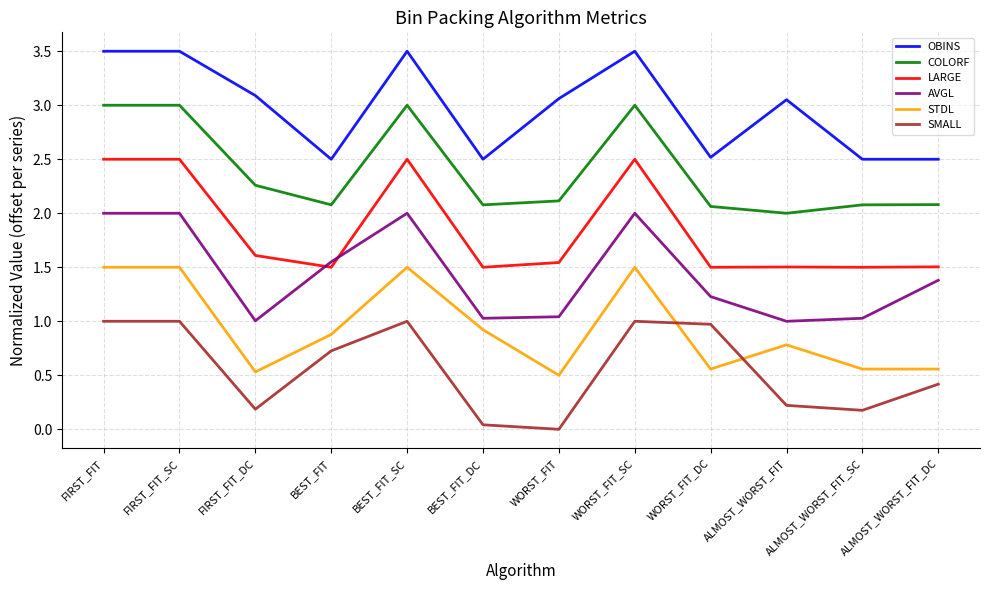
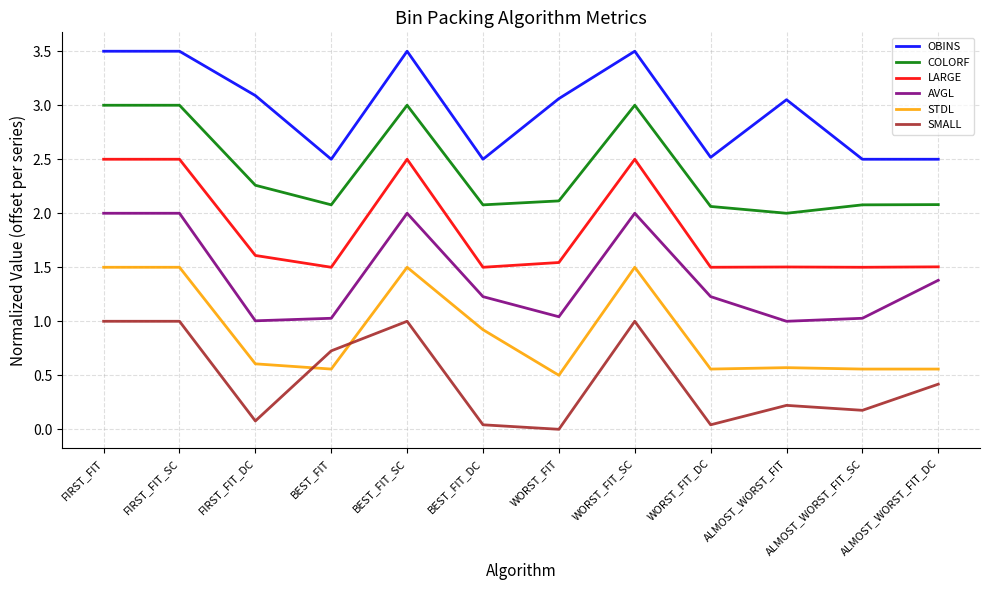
  {
    "OBINS": {
      "FIRST_FIT": 3.50,
      "FIRST_FIT_SC": 3.50,
      "FIRST_FIT_DC": 3.09,
      "BEST_FIT": 2.50,
      "BEST_FIT_SC": 3.50,
      "BEST_FIT_DC": 2.50,
      "WORST_FIT": 3.06,
      "WORST_FIT_SC": 3.50,
      "WORST_FIT_DC": 2.52,
      "ALMOST_WORST_FIT": 3.05,
      "ALMOST_WORST_FIT_SC": 2.50,
      "ALMOST_WORST_FIT_DC": 2.50
    },
    "COLORF": {
      "FIRST_FIT": 3.00,
      "FIRST_FIT_SC": 3.00,
      "FIRST_FIT_DC": 2.26,
      "BEST_FIT": 2.08,
      "BEST_FIT_SC": 3.00,
      "BEST_FIT_DC": 2.08,
      "WORST_FIT": 2.11,
      "WORST_FIT_SC": 3.00,
      "WORST_FIT_DC": 2.06,
      "ALMOST_WORST_FIT": 2.00,
      "ALMOST_WORST_FIT_SC": 2.08,
      "ALMOST_WORST_FIT_DC": 2.08
    },
    "LARGE": {
      "FIRST_FIT": 2.50,
      "FIRST_FIT_SC": 2.50,
      "FIRST_FIT_DC": 1.61,
      "BEST_FIT": 1.50,
      "BEST_FIT_SC": 2.50,
      "BEST_FIT_DC": 1.50,
      "WORST_FIT": 1.54,
      "WORST_FIT_SC": 2.50,
      "WORST_FIT_DC": 1.50,
      "ALMOST_WORST_FIT": 1.50,
      "ALMOST_WORST_FIT_SC": 1.50,
      "ALMOST_WORST_FIT_DC": 1.50
    },
    "AVGL": {
      "FIRST_FIT": 2.00,
      "FIRST_FIT_SC": 2.00,
      "FIRST_FIT_DC": 1.00,
-     "BEST_FIT": 1.55,
+     "BEST_FIT": 1.03,
      "BEST_FIT_SC": 2.00,
-     "BEST_FIT_DC": 1.03,
+     "BEST_FIT_DC": 1.23,
      "WORST_FIT": 1.04,
      "WORST_FIT_SC": 2.00,
      "WORST_FIT_DC": 1.23,
      "ALMOST_WORST_FIT": 1.00,
      "ALMOST_WORST_FIT_SC": 1.03,
      "ALMOST_WORST_FIT_DC": 1.38
    },
    "STDL": {
      "FIRST_FIT": 1.50,
      "FIRST_FIT_SC": 1.50,
-     "FIRST_FIT_DC": 0.53,
-     "BEST_FIT": 0.88,
+     "FIRST_FIT_DC": 0.61,
+     "BEST_FIT": 0.56,
      "BEST_FIT_SC": 1.50,
      "BEST_FIT_DC": 0.92,
      "WORST_FIT": 0.50,
      "WORST_FIT_SC": 1.50,
      "WORST_FIT_DC": 0.56,
-     "ALMOST_WORST_FIT": 0.78,
+     "ALMOST_WORST_FIT": 0.57,
      "ALMOST_WORST_FIT_SC": 0.56,
      "ALMOST_WORST_FIT_DC": 0.56
    },
    "SMALL": {
      "FIRST_FIT": 1.00,
      "FIRST_FIT_SC": 1.00,
-     "FIRST_FIT_DC": 0.19,
+     "FIRST_FIT_DC": 0.08,
      "BEST_FIT": 0.73,
      "BEST_FIT_SC": 1.00,
      "BEST_FIT_DC": 0.04,
      "WORST_FIT": 0.00,
      "WORST_FIT_SC": 1.00,
-     "WORST_FIT_DC": 0.97,
+     "WORST_FIT_DC": 0.04,
      "ALMOST_WORST_FIT": 0.22,
      "ALMOST_WORST_FIT_SC": 0.18,
      "ALMOST_WORST_FIT_DC": 0.42
    }
  }
